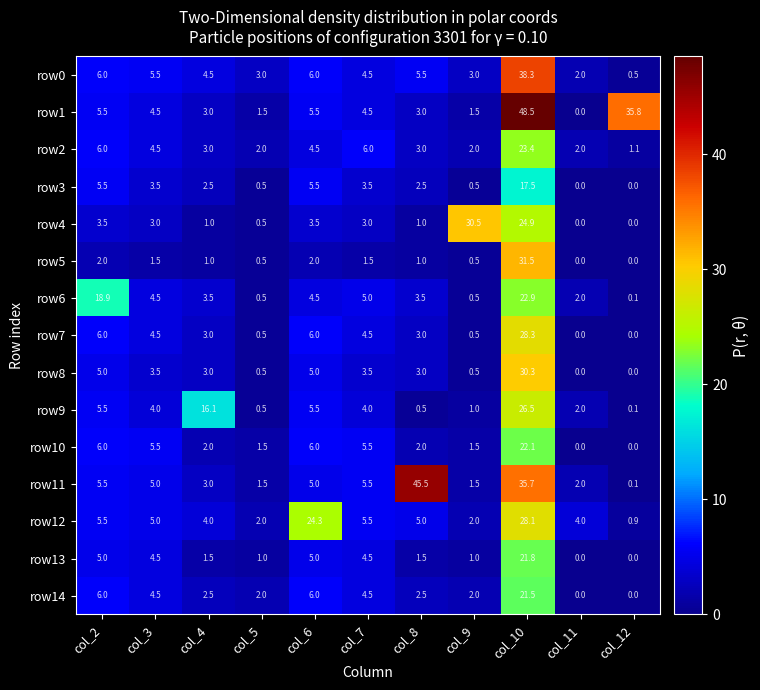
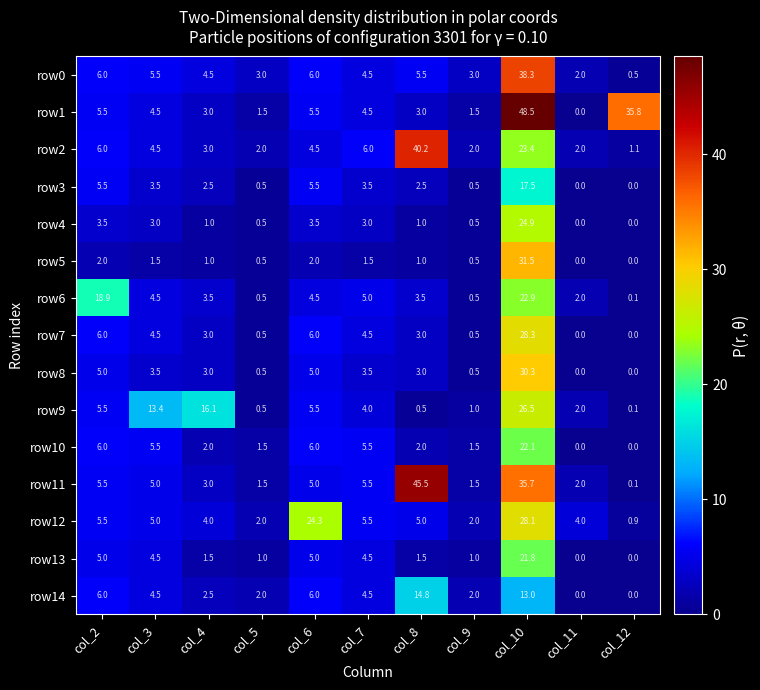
  {
    "row0": {
      "col_2": 6.0,
      "col_3": 5.5,
      "col_4": 4.5,
      "col_5": 3.0,
      "col_6": 6.0,
      "col_7": 4.5,
      "col_8": 5.5,
      "col_9": 3.0,
      "col_10": 38.3,
      "col_11": 2.0,
      "col_12": 0.5
    },
    "row1": {
      "col_2": 5.5,
      "col_3": 4.5,
      "col_4": 3.0,
      "col_5": 1.5,
      "col_6": 5.5,
      "col_7": 4.5,
      "col_8": 3.0,
      "col_9": 1.5,
      "col_10": 48.5,
      "col_11": 0.0,
      "col_12": 35.8
    },
    "row2": {
      "col_2": 6.0,
      "col_3": 4.5,
      "col_4": 3.0,
      "col_5": 2.0,
      "col_6": 4.5,
      "col_7": 6.0,
-     "col_8": 3.0,
+     "col_8": 40.2,
      "col_9": 2.0,
      "col_10": 23.4,
      "col_11": 2.0,
      "col_12": 1.1
    },
    "row3": {
      "col_2": 5.5,
      "col_3": 3.5,
      "col_4": 2.5,
      "col_5": 0.5,
      "col_6": 5.5,
      "col_7": 3.5,
      "col_8": 2.5,
      "col_9": 0.5,
      "col_10": 17.5,
      "col_11": 0.0,
      "col_12": 0.0
    },
    "row4": {
      "col_2": 3.5,
      "col_3": 3.0,
      "col_4": 1.0,
      "col_5": 0.5,
      "col_6": 3.5,
      "col_7": 3.0,
      "col_8": 1.0,
-     "col_9": 30.5,
+     "col_9": 0.5,
      "col_10": 24.9,
      "col_11": 0.0,
      "col_12": 0.0
    },
    "row5": {
      "col_2": 2.0,
      "col_3": 1.5,
      "col_4": 1.0,
      "col_5": 0.5,
      "col_6": 2.0,
      "col_7": 1.5,
      "col_8": 1.0,
      "col_9": 0.5,
      "col_10": 31.5,
      "col_11": 0.0,
      "col_12": 0.0
    },
    "row6": {
      "col_2": 18.9,
      "col_3": 4.5,
      "col_4": 3.5,
      "col_5": 0.5,
      "col_6": 4.5,
      "col_7": 5.0,
      "col_8": 3.5,
      "col_9": 0.5,
      "col_10": 22.9,
      "col_11": 2.0,
      "col_12": 0.1
    },
    "row7": {
      "col_2": 6.0,
      "col_3": 4.5,
      "col_4": 3.0,
      "col_5": 0.5,
      "col_6": 6.0,
      "col_7": 4.5,
      "col_8": 3.0,
      "col_9": 0.5,
      "col_10": 28.3,
      "col_11": 0.0,
      "col_12": 0.0
    },
    "row8": {
      "col_2": 5.0,
      "col_3": 3.5,
      "col_4": 3.0,
      "col_5": 0.5,
      "col_6": 5.0,
      "col_7": 3.5,
      "col_8": 3.0,
      "col_9": 0.5,
      "col_10": 30.3,
      "col_11": 0.0,
      "col_12": 0.0
    },
    "row9": {
      "col_2": 5.5,
-     "col_3": 4.0,
+     "col_3": 13.4,
      "col_4": 16.1,
      "col_5": 0.5,
      "col_6": 5.5,
      "col_7": 4.0,
      "col_8": 0.5,
      "col_9": 1.0,
      "col_10": 26.5,
      "col_11": 2.0,
      "col_12": 0.1
    },
    "row10": {
      "col_2": 6.0,
      "col_3": 5.5,
      "col_4": 2.0,
      "col_5": 1.5,
      "col_6": 6.0,
      "col_7": 5.5,
      "col_8": 2.0,
      "col_9": 1.5,
      "col_10": 22.1,
      "col_11": 0.0,
      "col_12": 0.0
    },
    "row11": {
      "col_2": 5.5,
      "col_3": 5.0,
      "col_4": 3.0,
      "col_5": 1.5,
      "col_6": 5.0,
      "col_7": 5.5,
      "col_8": 45.5,
      "col_9": 1.5,
      "col_10": 35.7,
      "col_11": 2.0,
      "col_12": 0.1
    },
    "row12": {
      "col_2": 5.5,
      "col_3": 5.0,
      "col_4": 4.0,
      "col_5": 2.0,
      "col_6": 24.3,
      "col_7": 5.5,
      "col_8": 5.0,
      "col_9": 2.0,
      "col_10": 28.1,
      "col_11": 4.0,
      "col_12": 0.9
    },
    "row13": {
      "col_2": 5.0,
      "col_3": 4.5,
      "col_4": 1.5,
      "col_5": 1.0,
      "col_6": 5.0,
      "col_7": 4.5,
      "col_8": 1.5,
      "col_9": 1.0,
      "col_10": 21.8,
      "col_11": 0.0,
      "col_12": 0.0
    },
    "row14": {
      "col_2": 6.0,
      "col_3": 4.5,
      "col_4": 2.5,
      "col_5": 2.0,
      "col_6": 6.0,
      "col_7": 4.5,
-     "col_8": 2.5,
+     "col_8": 14.8,
      "col_9": 2.0,
-     "col_10": 21.5,
+     "col_10": 13.0,
      "col_11": 0.0,
      "col_12": 0.0
    }
  }
